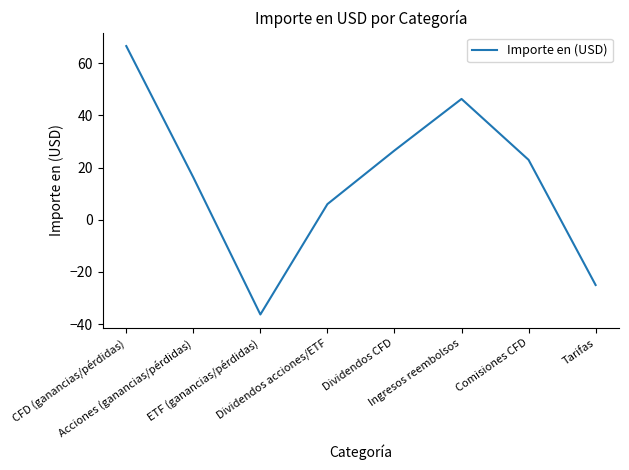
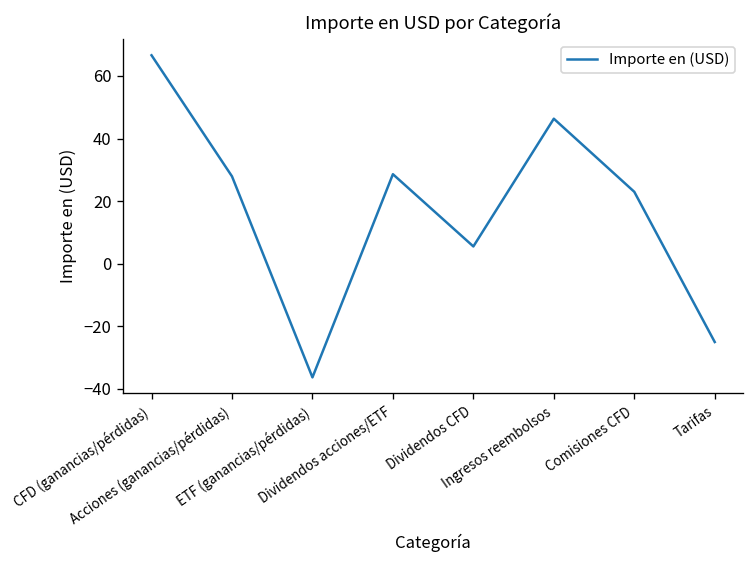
  {
    "CFD (ganancias/pérdidas)": 67,
-   "Acciones (ganancias/pérdidas)": 16,
+   "Acciones (ganancias/pérdidas)": 28,
    "ETF (ganancias/pérdidas)": -36,
-   "Dividendos acciones/ETF": 6,
-   "Dividendos CFD": 27,
+   "Dividendos acciones/ETF": 29,
+   "Dividendos CFD": 6,
    "Ingresos reembolsos": 46,
    "Comisiones CFD": 23,
    "Tarifas": -25
  }
